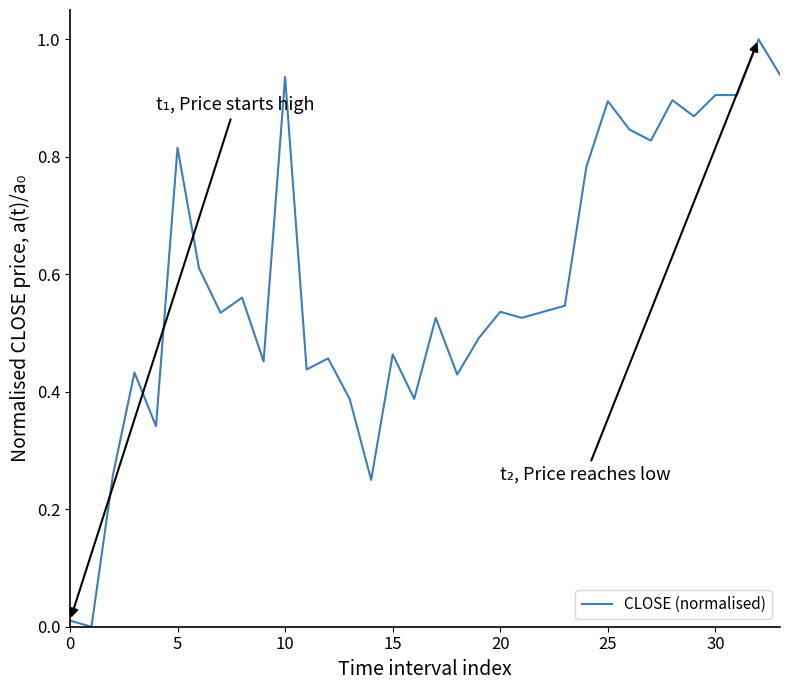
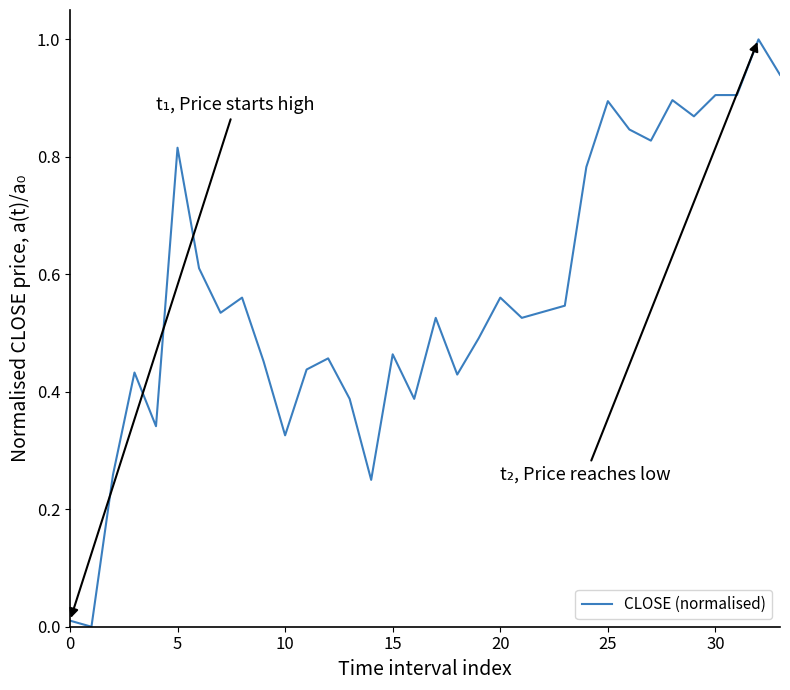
  {
    "0": 0.01,
    "5": 0.82,
-   "10": 0.94,
+   "10": 0.33,
    "15": 0.46,
-   "20": 0.54,
+   "20": 0.56,
    "25": 0.89,
    "30": 0.91
  }
